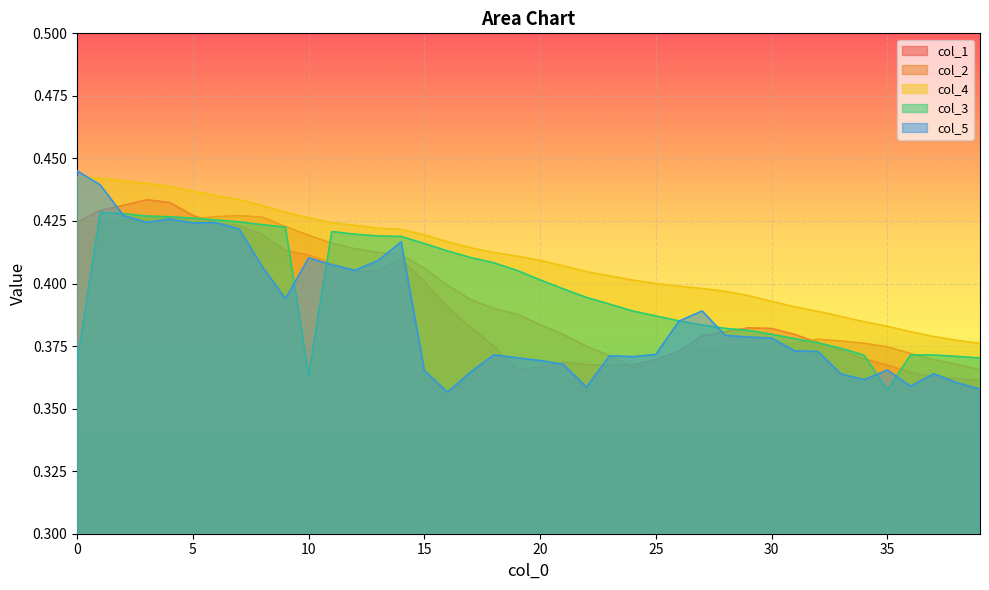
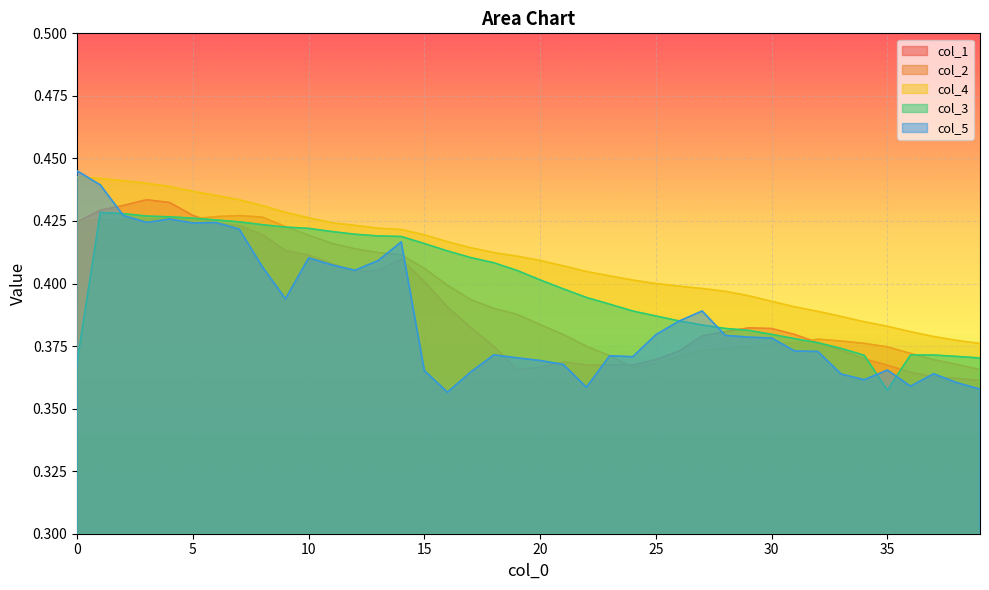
  {
    "col_3": {
      "0": 0.369,
-     "10": 0.363,
+     "10": 0.422,
      "15": 0.416,
      "20": 0.401,
      "25": 0.387,
      "30": 0.380,
      "35": 0.357
    },
    "col_5": {
      "0": 0.445,
      "5": 0.424,
      "10": 0.410,
      "15": 0.365,
      "20": 0.369,
-     "25": 0.372,
+     "25": 0.380,
      "30": 0.378,
      "35": 0.365
    }
  }
